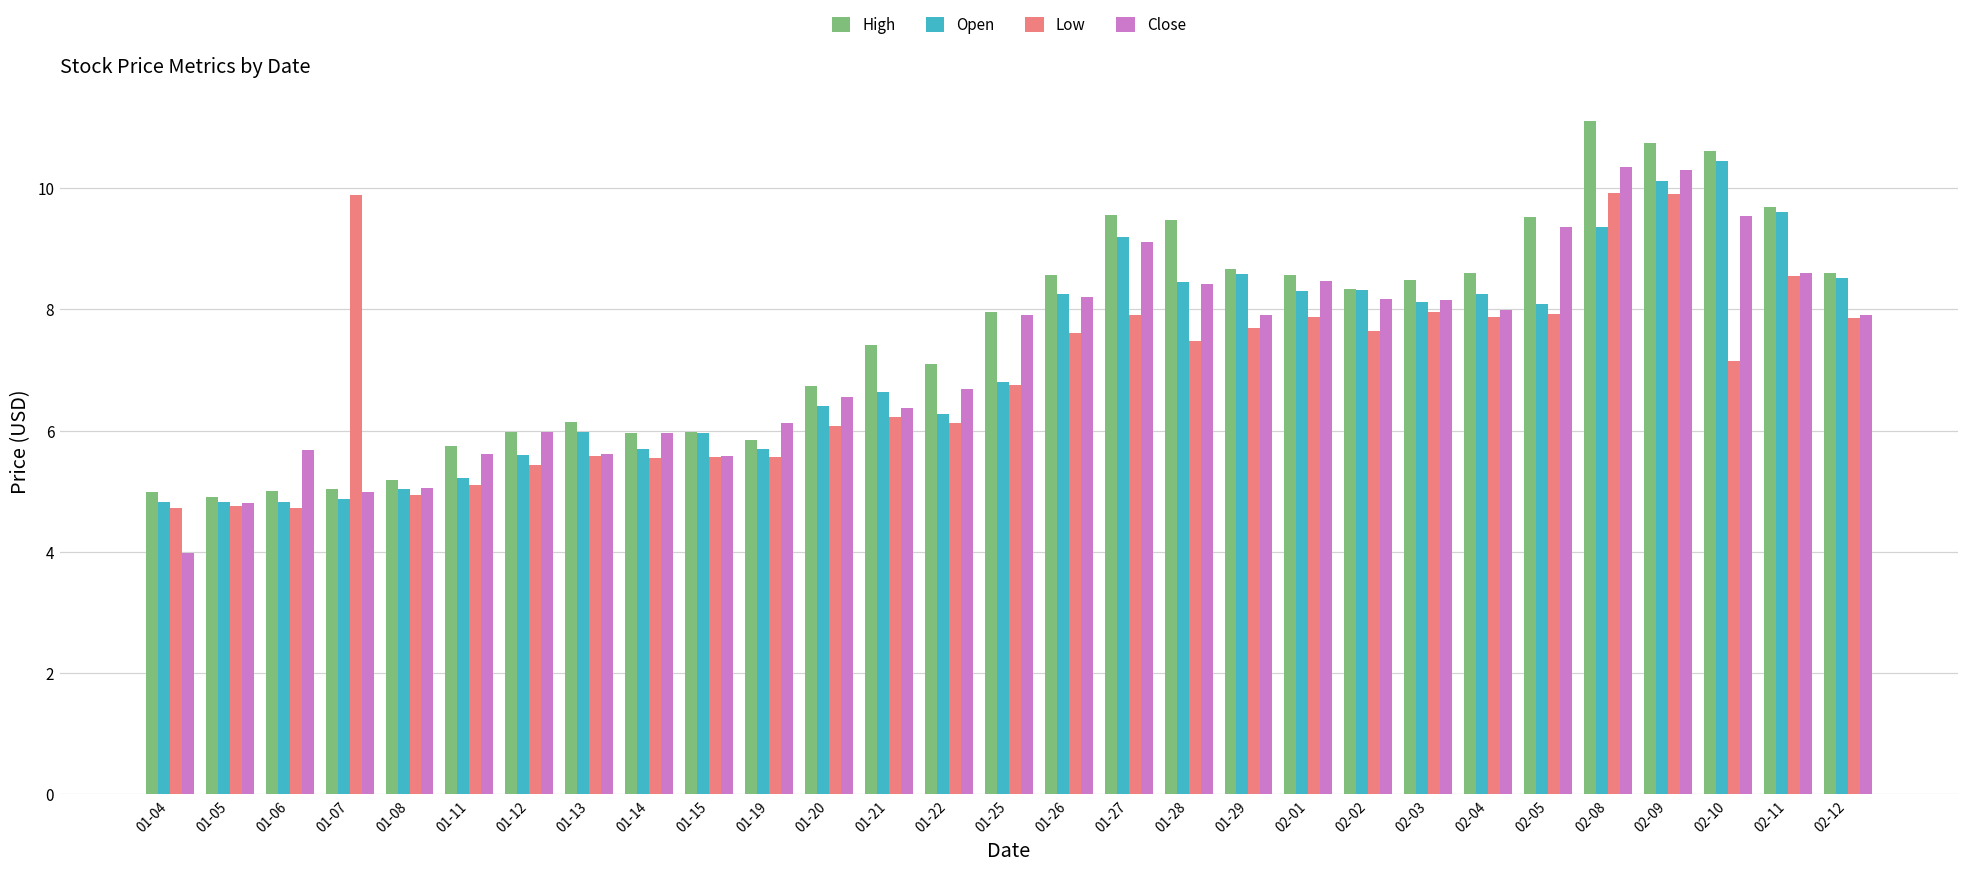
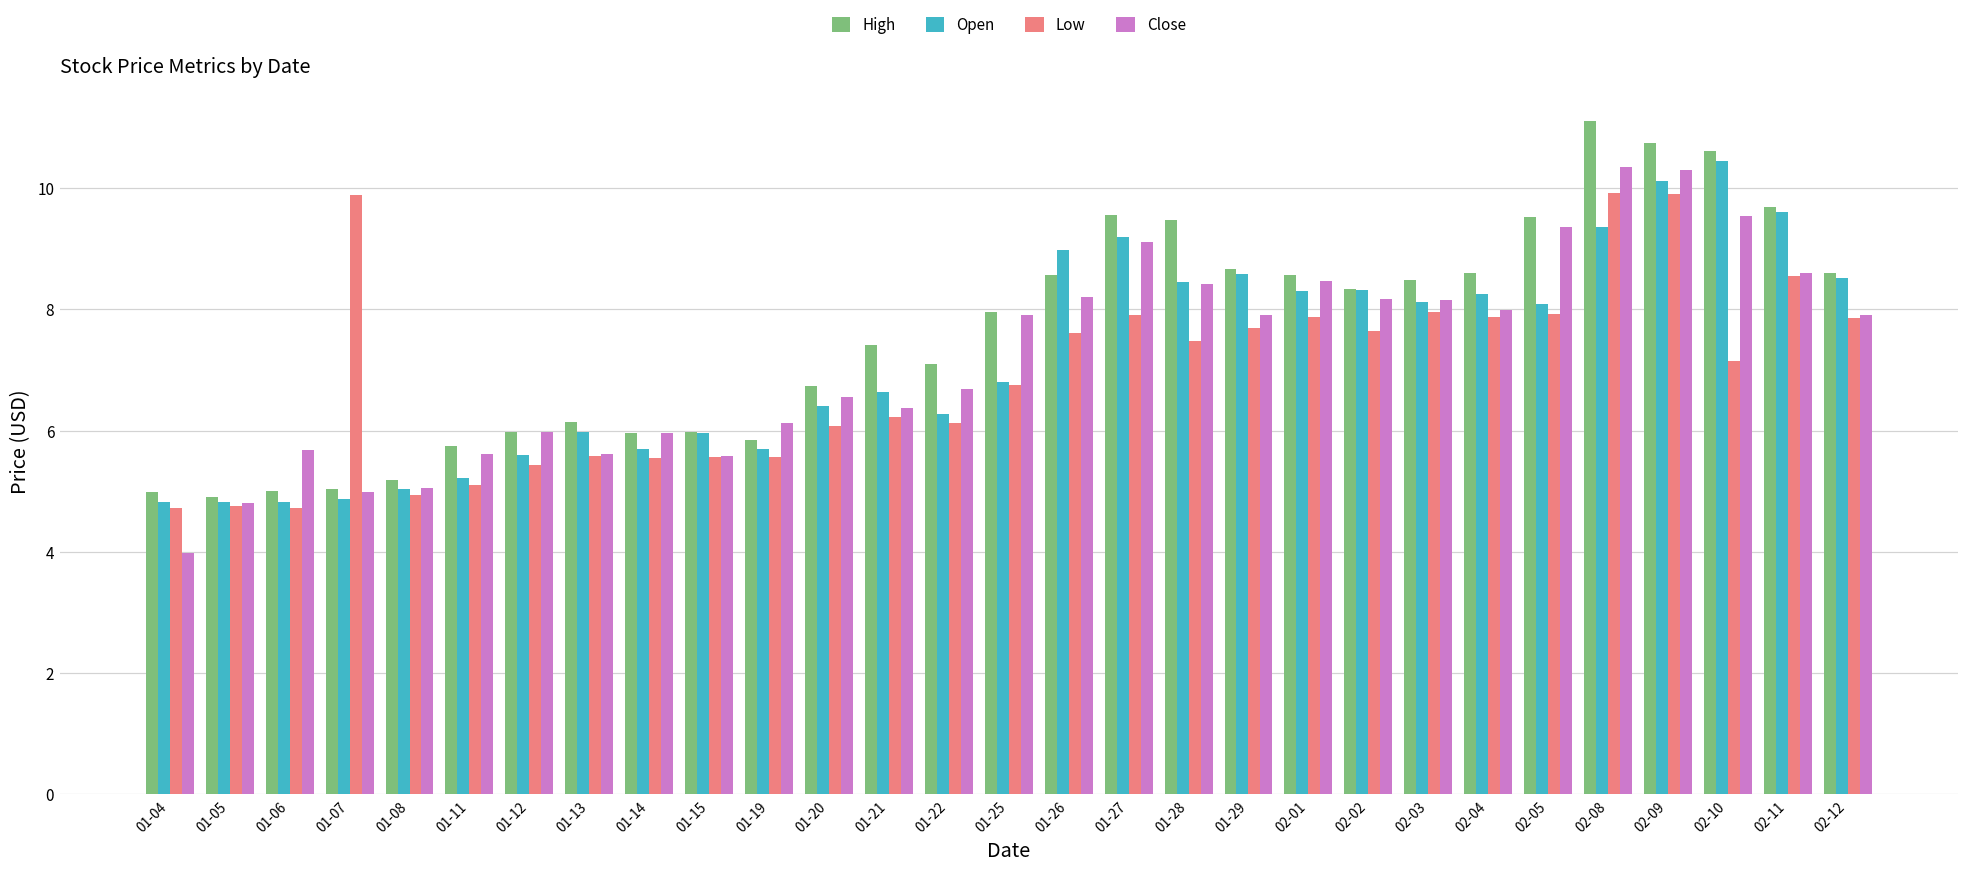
  {
    "High": {
      "01-04": 5.0,
      "01-05": 4.9,
      "01-06": 5.0,
      "01-07": 5.0,
      "01-08": 5.2,
      "01-11": 5.7,
      "01-12": 6.0,
      "01-13": 6.1,
      "01-14": 6.0,
      "01-15": 6.0,
      "01-19": 5.9,
      "01-20": 6.7,
      "01-21": 7.4,
      "01-22": 7.1,
      "01-25": 8.0,
      "01-26": 8.6,
      "01-27": 9.6,
      "01-28": 9.5,
      "01-29": 8.7,
      "02-01": 8.6,
      "02-02": 8.3,
      "02-03": 8.5,
      "02-04": 8.6,
      "02-05": 9.5,
      "02-08": 11.1,
      "02-09": 10.7,
      "02-10": 10.6,
      "02-11": 9.7,
      "02-12": 8.6
    },
    "Open": {
      "01-04": 4.8,
      "01-05": 4.8,
      "01-06": 4.8,
      "01-07": 4.9,
      "01-08": 5.0,
      "01-11": 5.2,
      "01-12": 5.6,
      "01-13": 6.0,
      "01-14": 5.7,
      "01-15": 6.0,
      "01-19": 5.7,
      "01-20": 6.4,
      "01-21": 6.6,
      "01-22": 6.3,
      "01-25": 6.8,
-     "01-26": 8.3,
+     "01-26": 9.0,
      "01-27": 9.2,
      "01-28": 8.4,
      "01-29": 8.6,
      "02-01": 8.3,
      "02-02": 8.3,
      "02-03": 8.1,
      "02-04": 8.3,
      "02-05": 8.1,
      "02-08": 9.4,
      "02-09": 10.1,
      "02-10": 10.4,
      "02-11": 9.6,
      "02-12": 8.5
    },
    "Low": {
      "01-04": 4.7,
      "01-05": 4.8,
      "01-06": 4.7,
      "01-07": 9.9,
      "01-08": 4.9,
      "01-11": 5.1,
      "01-12": 5.4,
      "01-13": 5.6,
      "01-14": 5.5,
      "01-15": 5.6,
      "01-19": 5.6,
      "01-20": 6.1,
      "01-21": 6.2,
      "01-22": 6.1,
      "01-25": 6.8,
      "01-26": 7.6,
      "01-27": 7.9,
      "01-28": 7.5,
      "01-29": 7.7,
      "02-01": 7.9,
      "02-02": 7.6,
      "02-03": 7.9,
      "02-04": 7.9,
      "02-05": 7.9,
      "02-08": 9.9,
      "02-09": 9.9,
      "02-10": 7.2,
      "02-11": 8.6,
      "02-12": 7.8
    },
    "Close": {
      "01-04": 4.0,
      "01-05": 4.8,
      "01-06": 5.7,
      "01-07": 5.0,
      "01-08": 5.1,
      "01-11": 5.6,
      "01-12": 6.0,
      "01-13": 5.6,
      "01-14": 6.0,
      "01-15": 5.6,
      "01-19": 6.1,
      "01-20": 6.6,
      "01-21": 6.4,
      "01-22": 6.7,
      "01-25": 7.9,
      "01-26": 8.2,
      "01-27": 9.1,
      "01-28": 8.4,
      "01-29": 7.9,
      "02-01": 8.5,
      "02-02": 8.2,
      "02-03": 8.2,
      "02-04": 8.0,
      "02-05": 9.4,
      "02-08": 10.3,
      "02-09": 10.3,
      "02-10": 9.5,
      "02-11": 8.6,
      "02-12": 7.9
    }
  }
